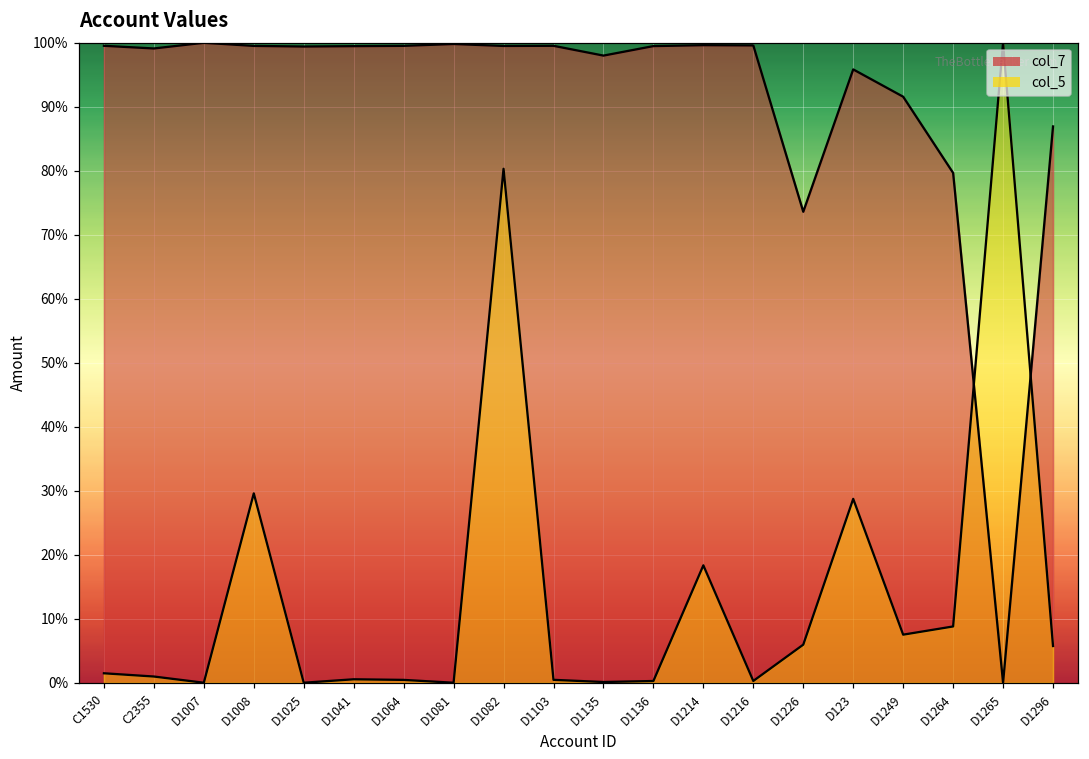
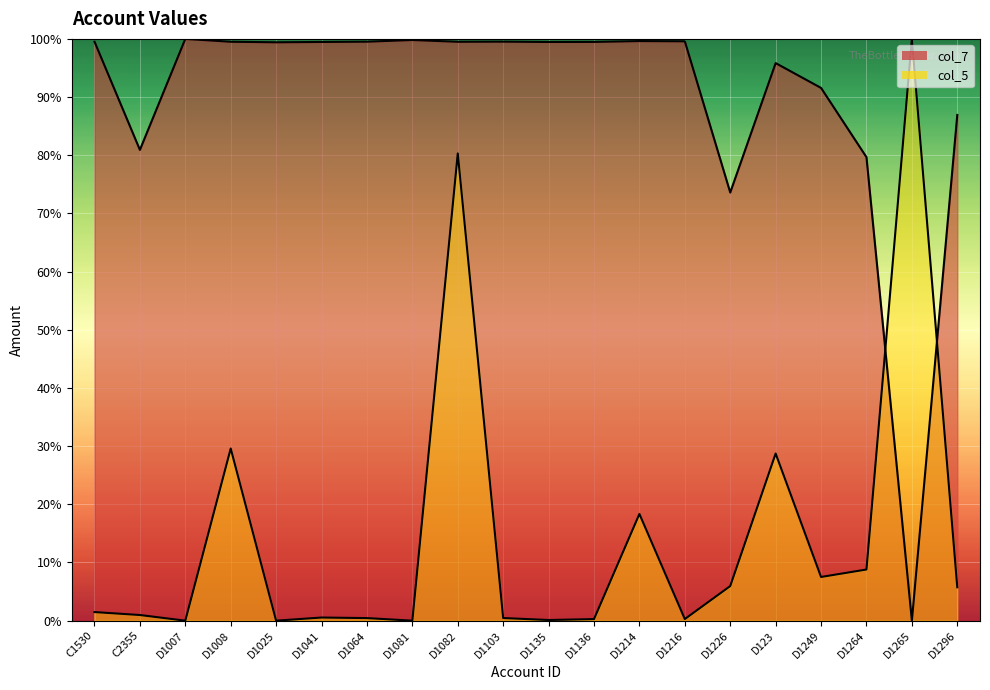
  {
    "col_7": {
      "C1530": "100%",
-     "C2355": "99%",
+     "C2355": "81%",
      "D1007": "100%",
      "D1008": "100%",
      "D1025": "99%",
      "D1041": "99%",
      "D1064": "100%",
      "D1081": "100%",
      "D1082": "100%",
      "D1103": "100%",
-     "D1135": "98%",
+     "D1135": "99%",
      "D1136": "99%",
      "D1214": "100%",
      "D1216": "100%",
      "D1226": "74%",
      "D123": "96%",
      "D1249": "92%",
      "D1264": "80%",
      "D1265": "0%",
      "D1296": "87%"
    },
    "col_5": {
      "C1530": "1%",
      "C2355": "1%",
      "D1007": "0%",
      "D1008": "30%",
      "D1025": "0%",
      "D1041": "1%",
      "D1064": "0%",
      "D1081": "0%",
      "D1082": "80%",
      "D1103": "0%",
      "D1135": "0%",
      "D1136": "0%",
      "D1214": "18%",
      "D1216": "0%",
      "D1226": "6%",
      "D123": "29%",
      "D1249": "8%",
      "D1264": "9%",
      "D1265": "100%",
      "D1296": "6%"
    }
  }
